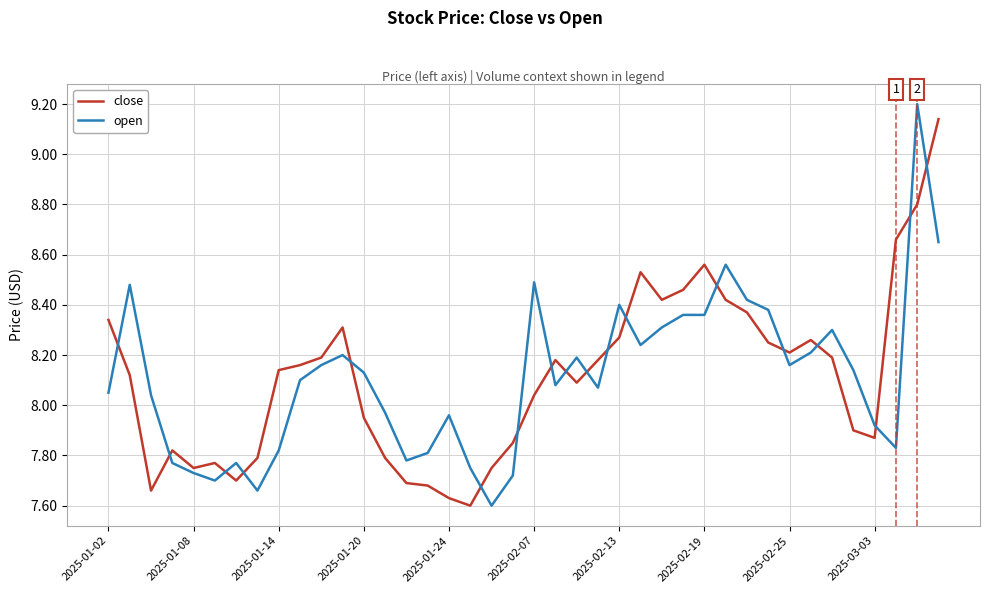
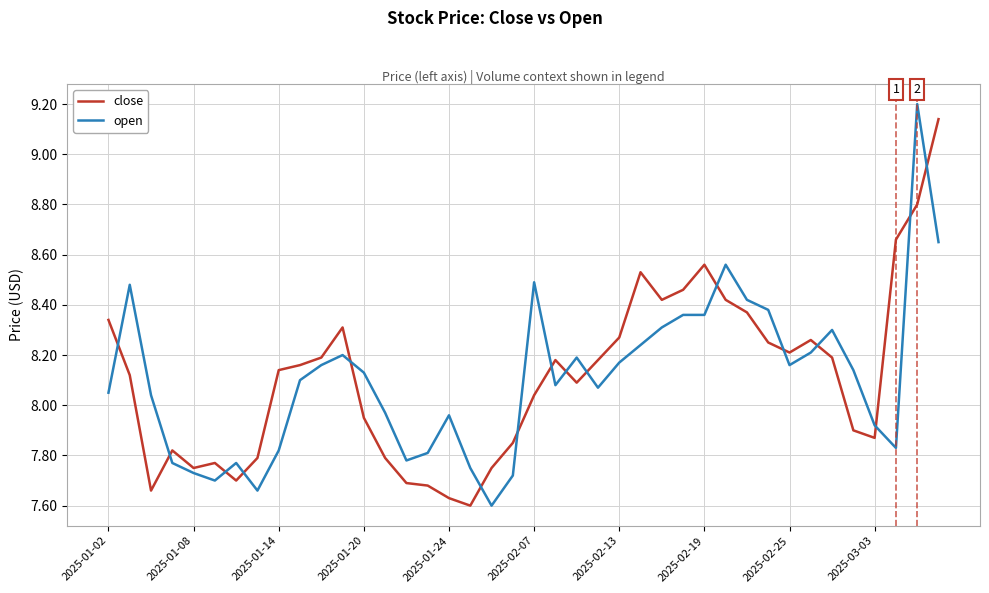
  {
    "close": {
      "2025-01-02": 8.34,
      "2025-01-08": 7.75,
      "2025-01-14": 8.14,
      "2025-01-20": 7.95,
      "2025-01-24": 7.63,
      "2025-02-07": 8.04,
      "2025-02-13": 8.27,
      "2025-02-19": 8.56,
      "2025-02-25": 8.21,
      "2025-03-03": 7.87
    },
    "open": {
      "2025-01-02": 8.05,
      "2025-01-08": 7.73,
      "2025-01-14": 7.82,
      "2025-01-20": 8.13,
      "2025-01-24": 7.96,
      "2025-02-07": 8.49,
-     "2025-02-13": 8.40,
+     "2025-02-13": 8.17,
      "2025-02-19": 8.36,
      "2025-02-25": 8.16,
      "2025-03-03": 7.92
    }
  }
